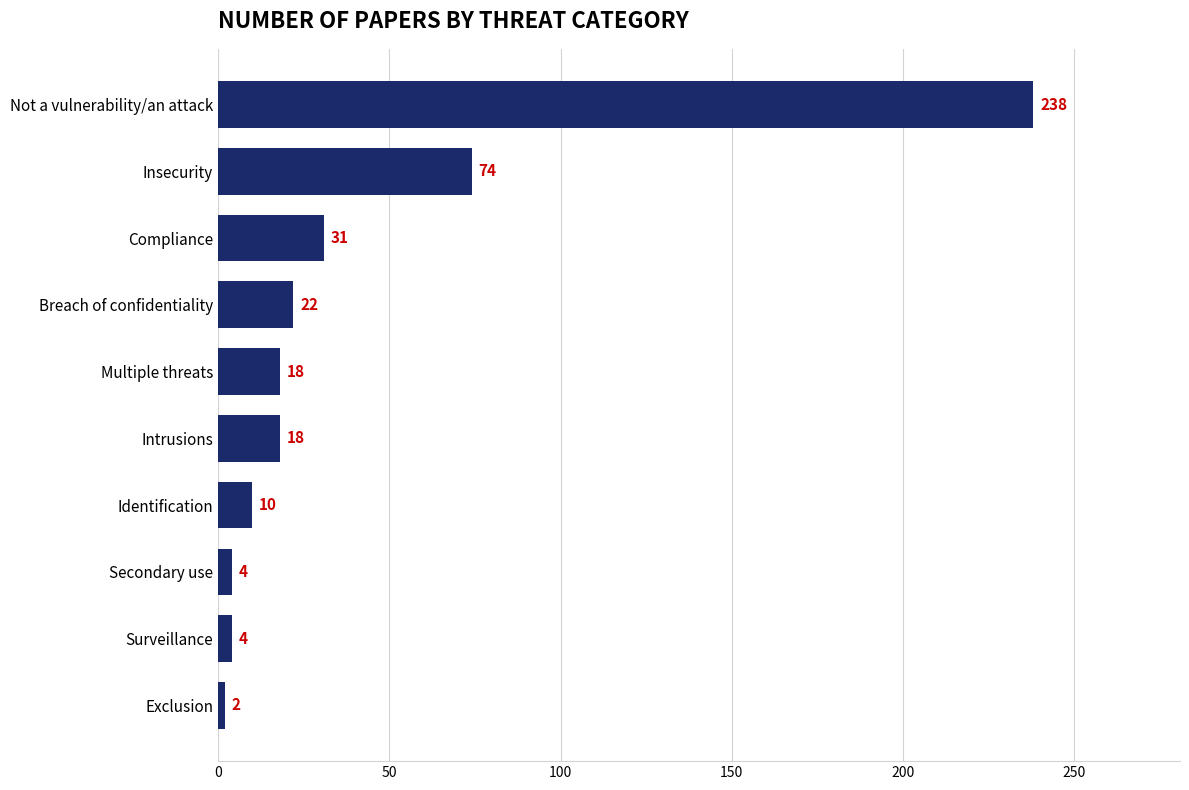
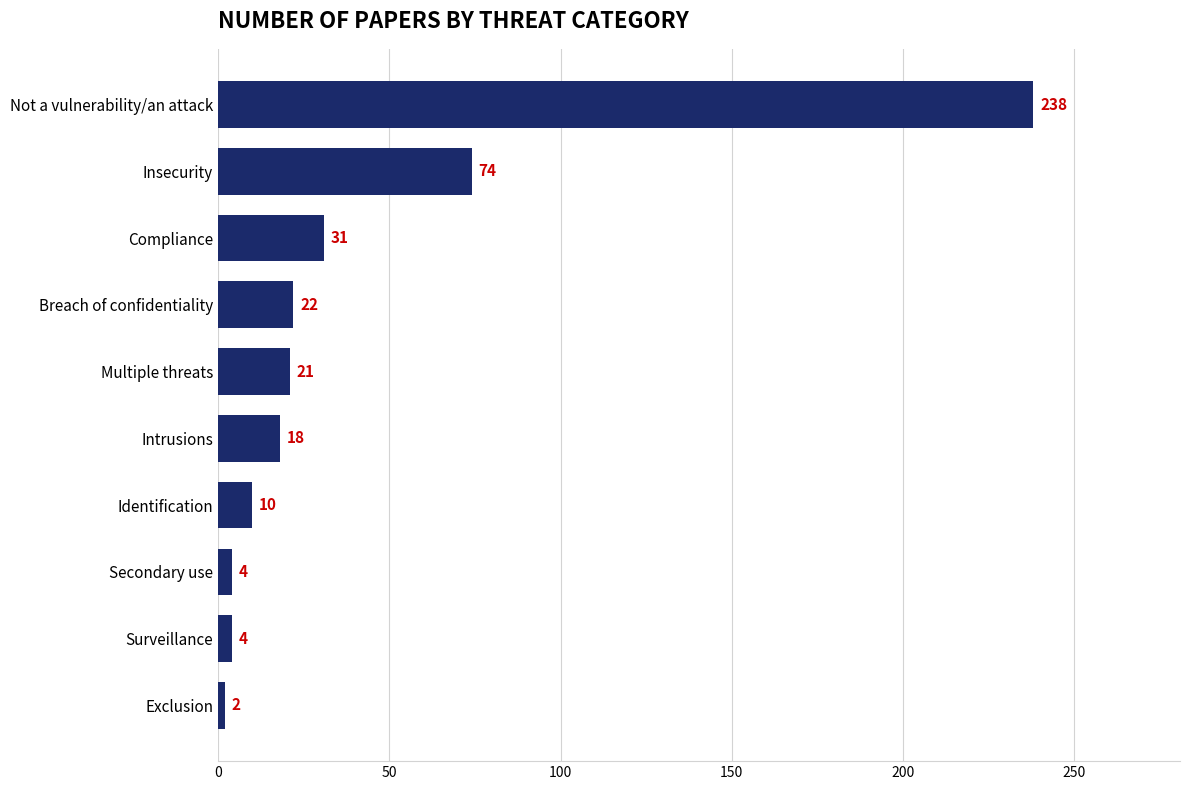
  {
    "Not a vulnerability/an attack": 238,
    "Insecurity": 74,
    "Compliance": 31,
    "Breach of confidentiality": 22,
-   "Multiple threats": 18,
+   "Multiple threats": 21,
    "Intrusions": 18,
    "Identification": 10,
    "Secondary use": 4,
    "Surveillance": 4,
    "Exclusion": 2
  }
